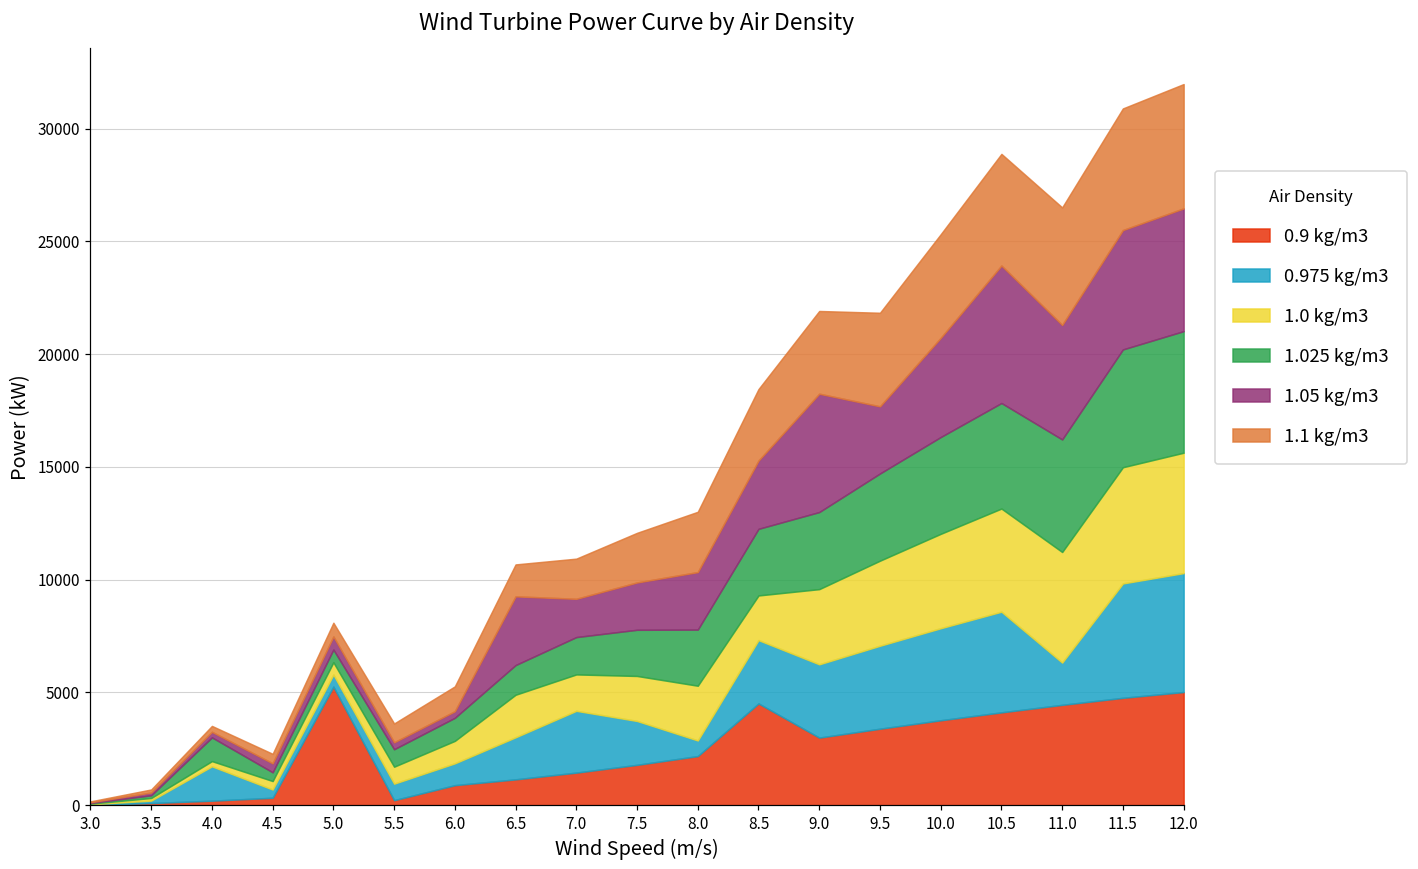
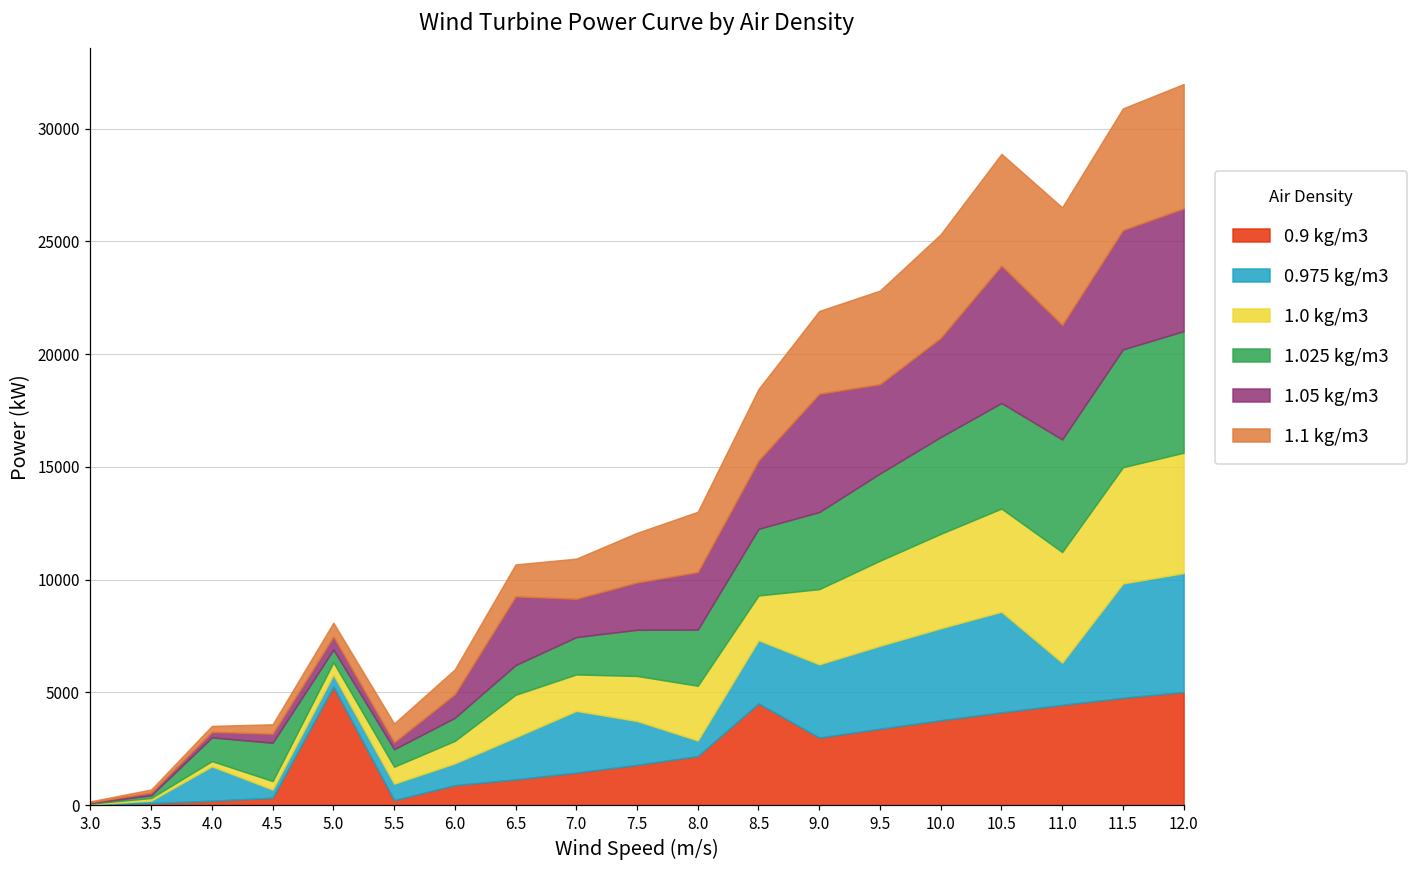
  {
    "0.9 kg/m3": {
      "4.0": 200,
      "4.5": 300,
      "5.0": 5300,
      "5.5": 200,
      "6.0": 900,
      "6.5": 1100,
      "7.0": 1400,
      "7.5": 1800,
      "8.0": 2200,
      "8.5": 4500,
      "9.0": 3000,
      "9.5": 3400,
      "10.0": 3800,
      "10.5": 4100,
      "11.0": 4500,
      "11.5": 4800,
      "12.0": 5000
    },
    "0.975 kg/m3": {
      "4.0": 1500,
      "4.5": 400,
      "5.0": 500,
      "5.5": 700,
      "6.0": 1000,
      "6.5": 1900,
      "7.0": 2700,
      "7.5": 1900,
      "8.0": 700,
      "8.5": 2800,
      "9.0": 3300,
      "9.5": 3700,
      "10.0": 4100,
      "10.5": 4500,
      "11.0": 1900,
      "11.5": 5100,
      "12.0": 5300
    },
    "1.0 kg/m3": {
      "4.0": 200,
      "4.5": 400,
      "5.0": 500,
      "5.5": 800,
      "6.0": 1000,
      "6.5": 1900,
      "7.0": 1600,
      "7.5": 2000,
      "8.0": 2400,
      "8.5": 2000,
      "9.0": 3300,
      "9.5": 3800,
      "10.0": 4200,
      "10.5": 4600,
      "11.0": 4900,
      "11.5": 5200,
      "12.0": 5300
    },
    "1.025 kg/m3": {
      "4.0": 1100,
-     "4.5": 400,
+     "4.5": 1700,
      "5.0": 600,
      "5.5": 800,
      "6.0": 1000,
      "6.5": 1300,
      "7.0": 1700,
      "7.5": 2000,
      "8.0": 2500,
      "8.5": 3000,
      "9.0": 3400,
      "9.5": 3900,
      "10.0": 4300,
      "10.5": 4700,
      "11.0": 5000,
      "11.5": 5200,
      "12.0": 5400
    },
    "1.05 kg/m3": {
      "4.0": 200,
      "4.5": 400,
      "5.0": 600,
      "5.5": 300,
-     "6.0": 300,
+     "6.0": 1000,
      "6.5": 3000,
      "7.0": 1700,
      "7.5": 2100,
      "8.0": 2600,
      "8.5": 3000,
      "9.0": 5200,
-     "9.5": 3000,
+     "9.5": 4000,
      "10.0": 4400,
      "10.5": 6100,
      "11.0": 5100,
      "11.5": 5300,
      "12.0": 5400
    },
    "1.1 kg/m3": {
      "3.5": 100,
      "4.0": 300,
      "4.5": 400,
      "5.0": 600,
      "5.5": 800,
      "6.0": 1100,
      "6.5": 1400,
      "7.0": 1800,
      "7.5": 2200,
      "8.0": 2700,
      "8.5": 3200,
      "9.0": 3700,
      "9.5": 4100,
      "10.0": 4600,
      "10.5": 5000,
      "11.0": 5200,
      "11.5": 5400,
      "12.0": 5500
    }
  }
